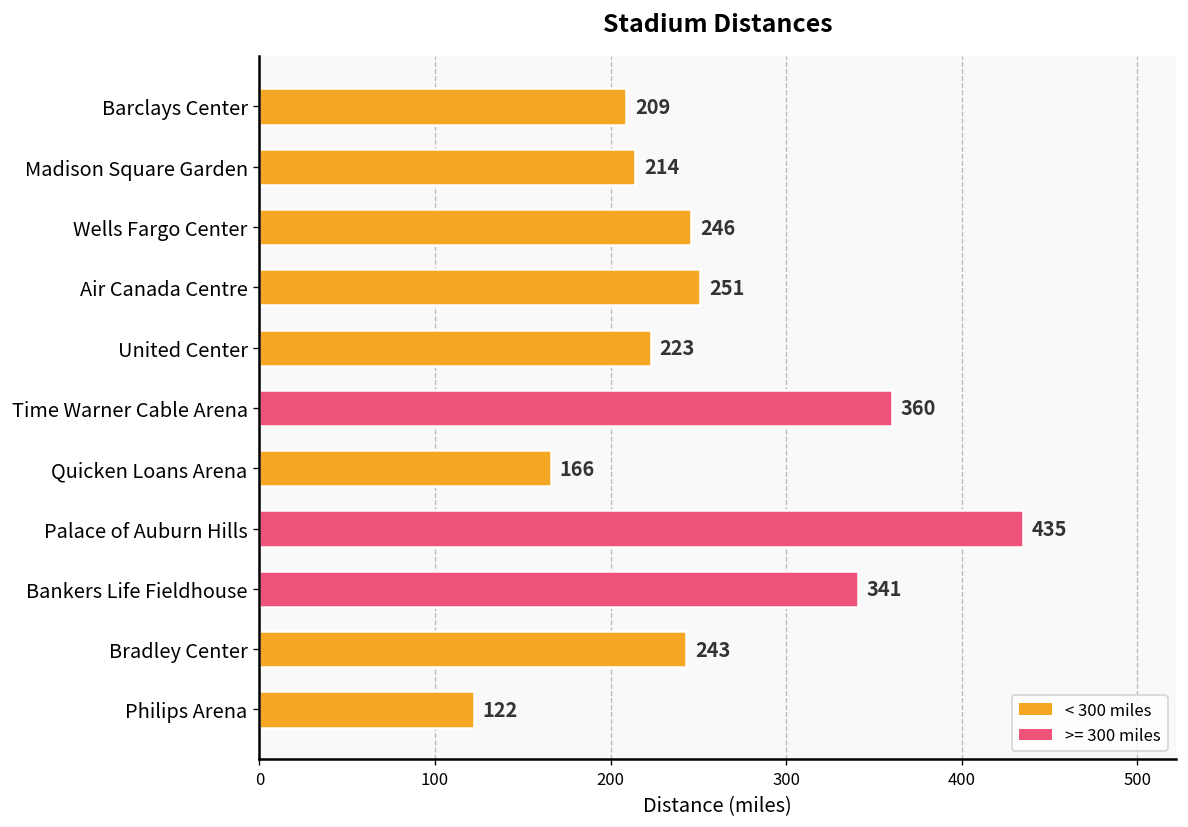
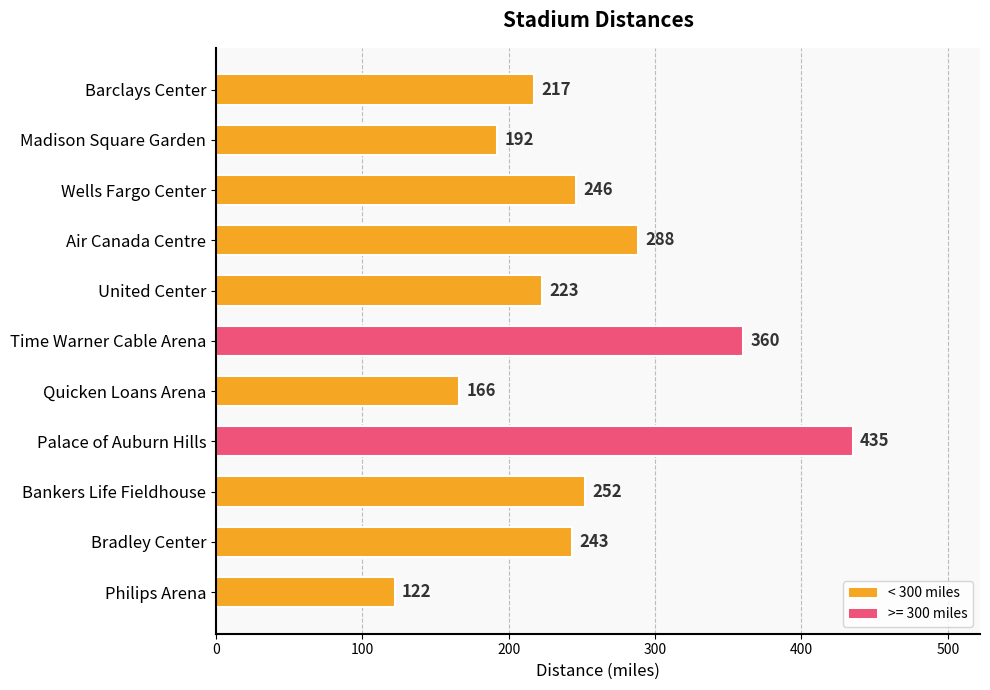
  {
-   "Barclays Center": 209,
-   "Madison Square Garden": 214,
+   "Barclays Center": 217,
+   "Madison Square Garden": 192,
    "Wells Fargo Center": 246,
-   "Air Canada Centre": 251,
+   "Air Canada Centre": 288,
    "United Center": 223,
    "Time Warner Cable Arena": 360,
    "Quicken Loans Arena": 166,
    "Palace of Auburn Hills": 435,
-   "Bankers Life Fieldhouse": 341,
+   "Bankers Life Fieldhouse": 252,
    "Bradley Center": 243,
    "Philips Arena": 122
  }
